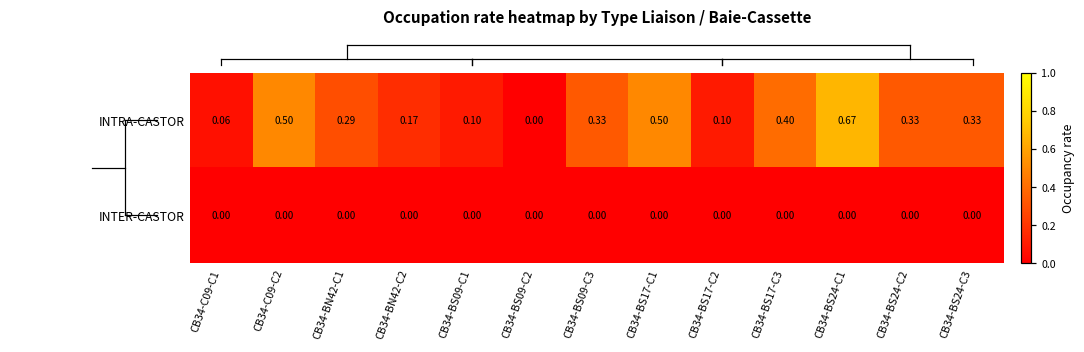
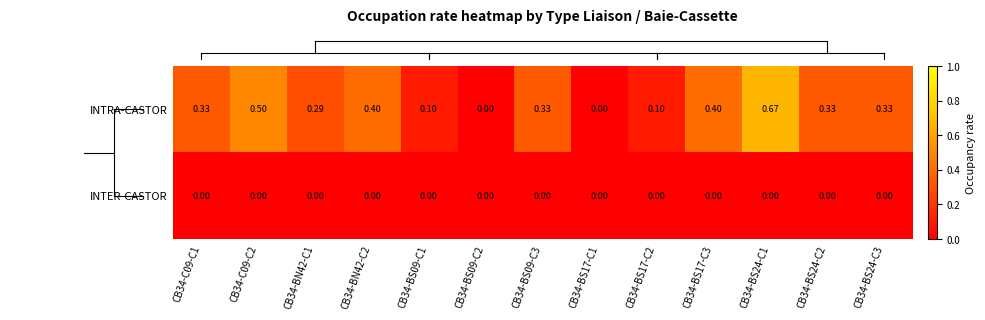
  {
    "INTRA-CASTOR": {
-     "CB34-C09-C1": 0.06,
+     "CB34-C09-C1": 0.33,
      "CB34-C09-C2": 0.50,
      "CB34-BN42-C1": 0.29,
-     "CB34-BN42-C2": 0.17,
+     "CB34-BN42-C2": 0.40,
      "CB34-BS09-C1": 0.10,
      "CB34-BS09-C2": 0.00,
      "CB34-BS09-C3": 0.33,
-     "CB34-BS17-C1": 0.50,
+     "CB34-BS17-C1": 0.00,
      "CB34-BS17-C2": 0.10,
      "CB34-BS17-C3": 0.40,
      "CB34-BS24-C1": 0.67,
      "CB34-BS24-C2": 0.33,
      "CB34-BS24-C3": 0.33
    },
    "INTER-CASTOR": {
      "CB34-C09-C1": 0.00,
      "CB34-C09-C2": 0.00,
      "CB34-BN42-C1": 0.00,
      "CB34-BN42-C2": 0.00,
      "CB34-BS09-C1": 0.00,
      "CB34-BS09-C2": 0.00,
      "CB34-BS09-C3": 0.00,
      "CB34-BS17-C1": 0.00,
      "CB34-BS17-C2": 0.00,
      "CB34-BS17-C3": 0.00,
      "CB34-BS24-C1": 0.00,
      "CB34-BS24-C2": 0.00,
      "CB34-BS24-C3": 0.00
    }
  }
